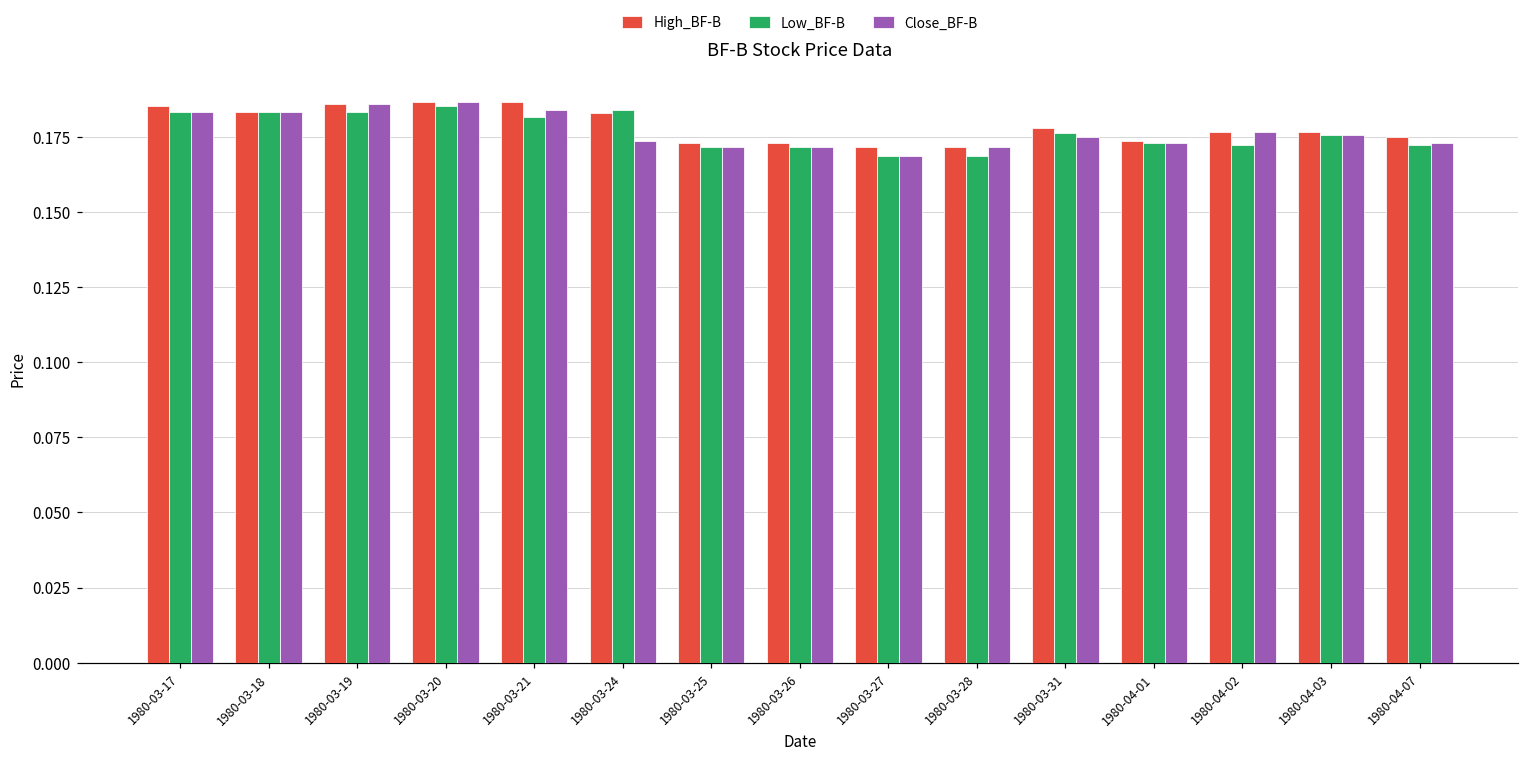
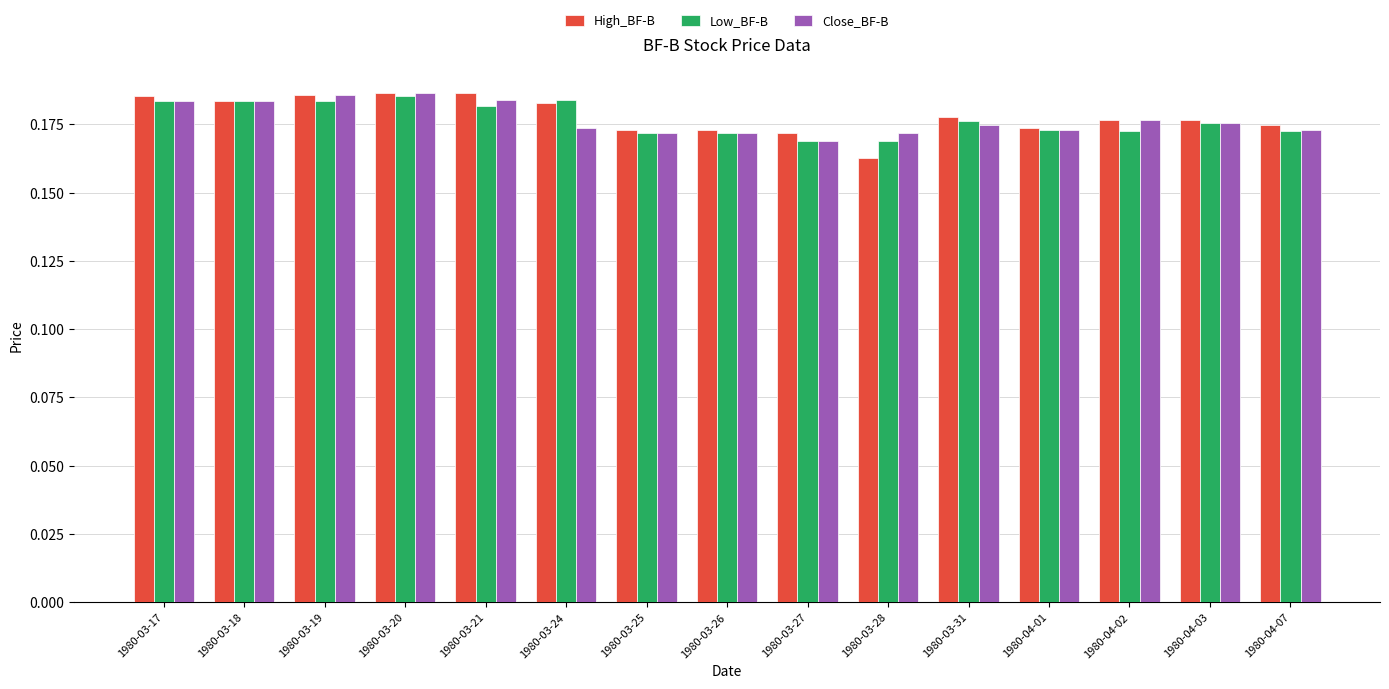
  {
    "High_BF-B": {
      "1980-03-17": 0.185,
      "1980-03-18": 0.183,
      "1980-03-19": 0.186,
      "1980-03-20": 0.187,
      "1980-03-21": 0.187,
      "1980-03-24": 0.183,
      "1980-03-25": 0.173,
      "1980-03-26": 0.173,
      "1980-03-27": 0.172,
-     "1980-03-28": 0.172,
+     "1980-03-28": 0.163,
      "1980-03-31": 0.178,
      "1980-04-01": 0.174,
      "1980-04-02": 0.177,
      "1980-04-03": 0.177,
      "1980-04-07": 0.175
    },
    "Low_BF-B": {
      "1980-03-17": 0.183,
      "1980-03-18": 0.183,
      "1980-03-19": 0.183,
      "1980-03-20": 0.185,
      "1980-03-21": 0.182,
      "1980-03-24": 0.184,
      "1980-03-25": 0.172,
      "1980-03-26": 0.172,
      "1980-03-27": 0.169,
      "1980-03-28": 0.169,
      "1980-03-31": 0.176,
      "1980-04-01": 0.173,
      "1980-04-02": 0.172,
      "1980-04-03": 0.176,
      "1980-04-07": 0.172
    },
    "Close_BF-B": {
      "1980-03-17": 0.183,
      "1980-03-18": 0.183,
      "1980-03-19": 0.186,
      "1980-03-20": 0.187,
      "1980-03-21": 0.184,
      "1980-03-24": 0.174,
      "1980-03-25": 0.172,
      "1980-03-26": 0.172,
      "1980-03-27": 0.169,
      "1980-03-28": 0.172,
      "1980-03-31": 0.175,
      "1980-04-01": 0.173,
      "1980-04-02": 0.177,
      "1980-04-03": 0.176,
      "1980-04-07": 0.173
    }
  }
